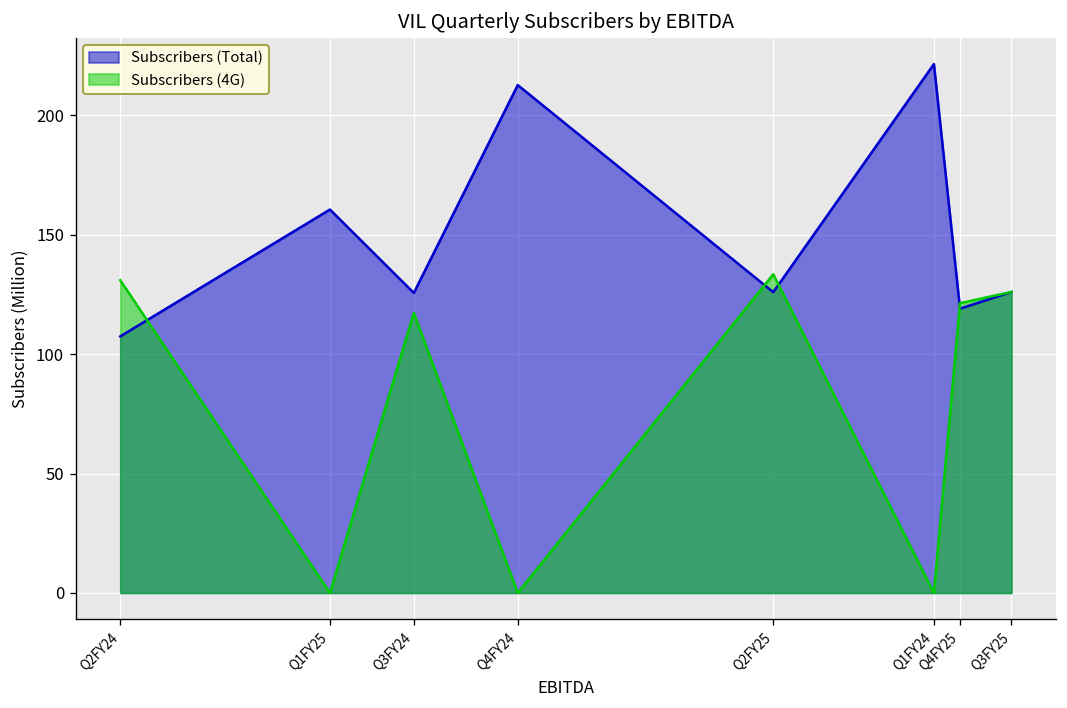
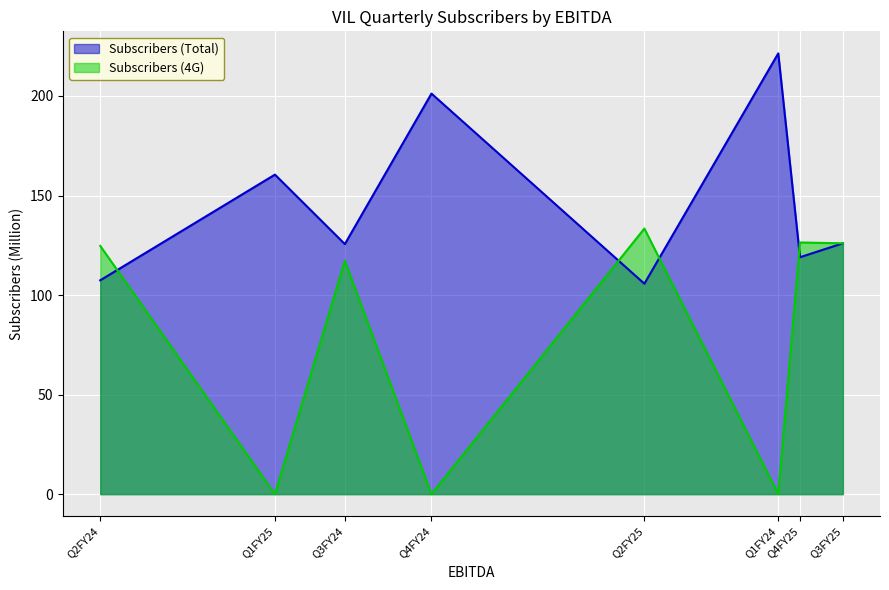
  {
    "Subscribers (Total)": {
      "Q2FY24": 107,
      "Q1FY25": 161,
      "Q3FY24": 126,
-     "Q4FY24": 213,
-     "Q2FY25": 126,
+     "Q4FY24": 201,
+     "Q2FY25": 106,
      "Q1FY24": 221,
      "Q4FY25": 119
    },
    "Subscribers (4G)": {
-     "Q2FY24": 131,
+     "Q2FY24": 125,
      "Q1FY25": 0,
      "Q3FY24": 117,
      "Q4FY24": 0,
      "Q2FY25": 133,
      "Q1FY24": 0,
-     "Q4FY25": 121
+     "Q4FY25": 126
    }
  }
